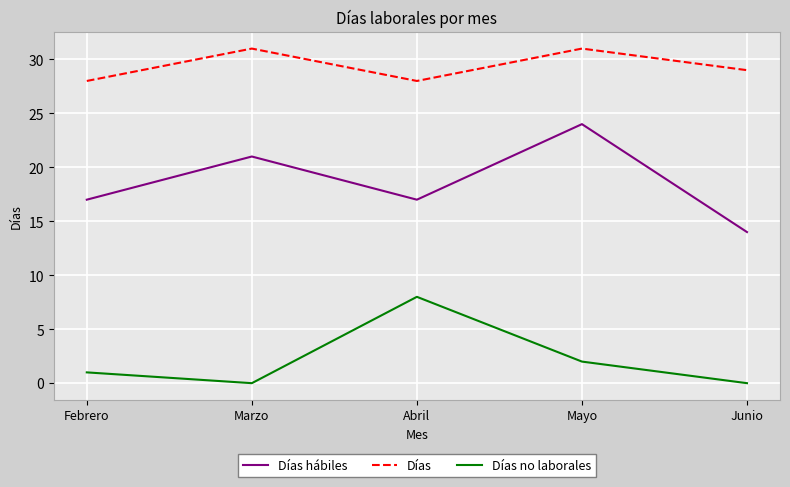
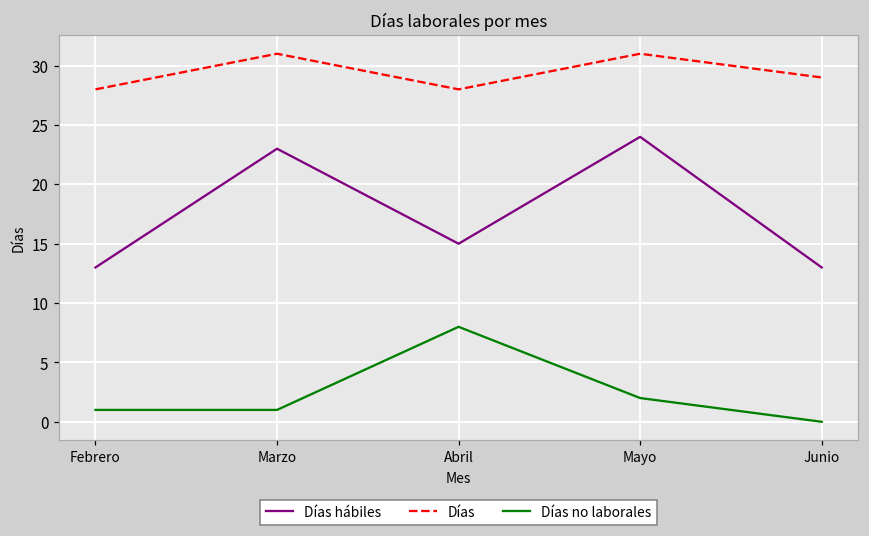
  {
    "Días hábiles": {
-     "Febrero": 17,
-     "Marzo": 21,
-     "Abril": 17,
+     "Febrero": 13,
+     "Marzo": 23,
+     "Abril": 15,
      "Mayo": 24,
-     "Junio": 14
+     "Junio": 13
    },
    "Días": {
      "Febrero": 28,
      "Marzo": 31,
      "Abril": 28,
      "Mayo": 31,
      "Junio": 29
    },
    "Días no laborales": {
      "Febrero": 1,
-     "Marzo": 0,
+     "Marzo": 1,
      "Abril": 8,
      "Mayo": 2,
      "Junio": 0
    }
  }
